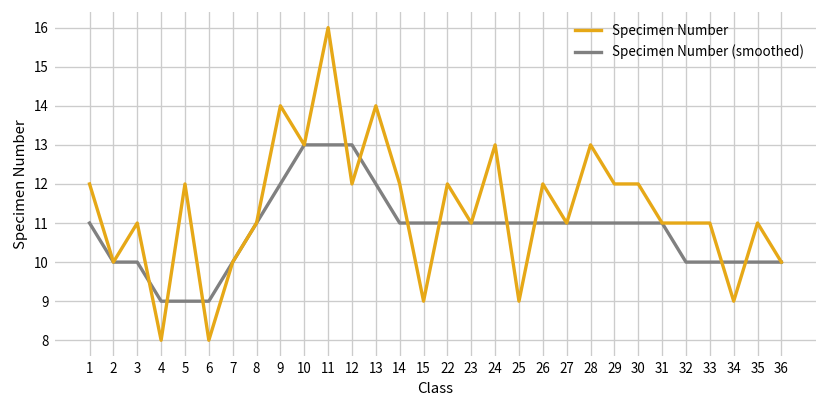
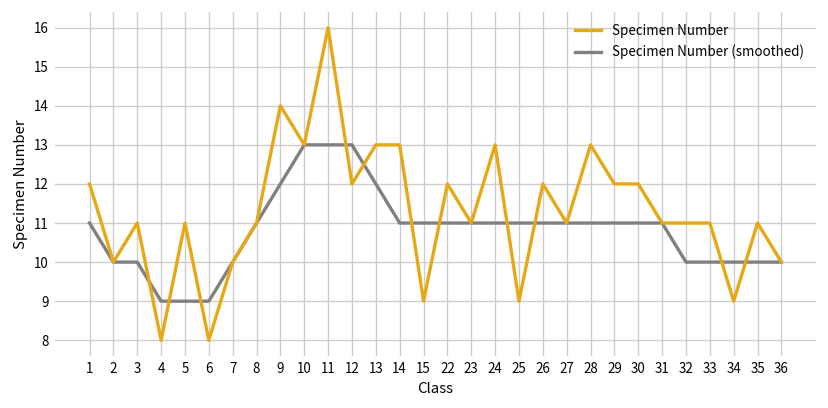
  {
    "Specimen Number": {
      "1": 12,
      "3": 11,
      "4": 8,
-     "5": 12,
+     "5": 11,
      "6": 8,
      "9": 14,
      "11": 16,
      "12": 12,
-     "13": 14,
-     "14": 12,
+     "13": 13,
+     "14": 13,
      "15": 9,
      "22": 12,
      "24": 13,
      "25": 9,
      "26": 12,
      "28": 13,
      "29": 12,
      "30": 12,
      "32": 11,
      "33": 11,
      "34": 9,
      "35": 11
    },
    "Specimen Number (smoothed)": {
      "1": 11,
      "3": 10,
      "4": 9,
      "5": 9,
      "6": 9,
      "9": 12,
      "11": 13,
      "12": 13,
      "13": 12,
      "14": 11,
      "15": 11,
      "22": 11,
      "24": 11,
      "25": 11,
      "26": 11,
      "28": 11,
      "29": 11,
      "30": 11,
      "32": 10,
      "33": 10,
      "34": 10,
      "35": 10
    }
  }
